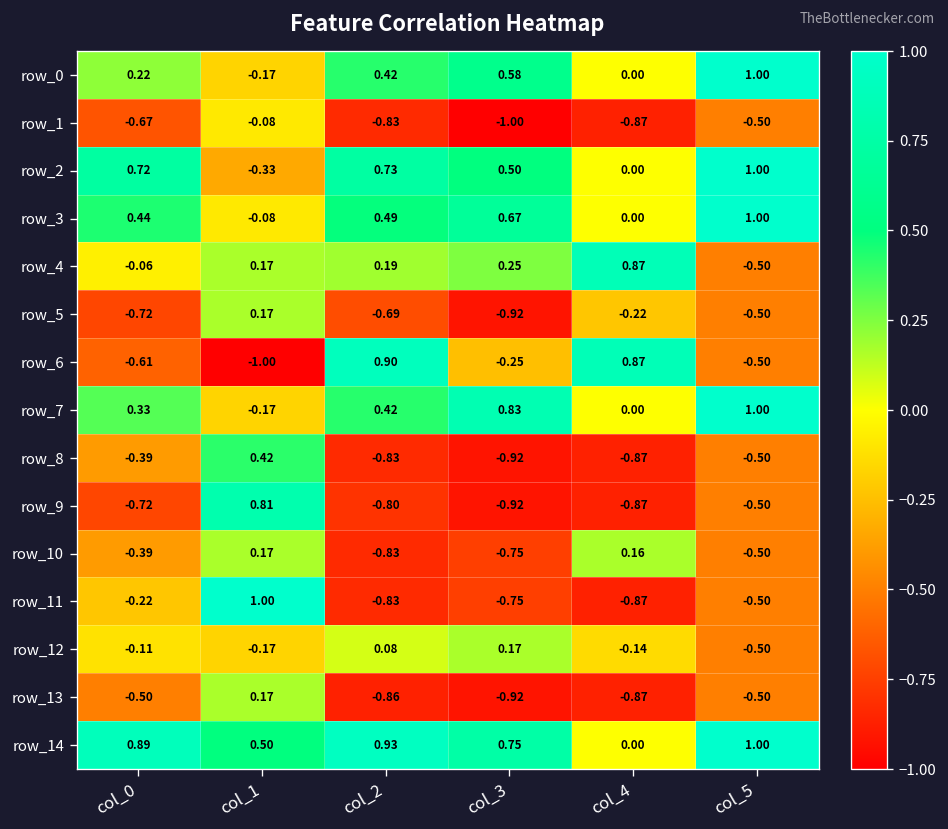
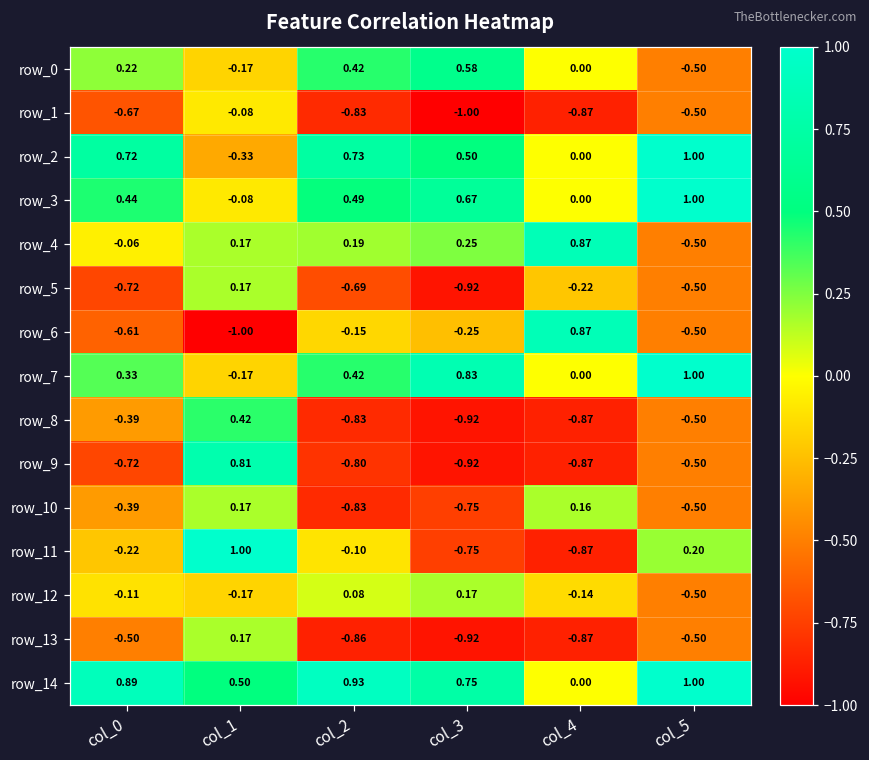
  {
    "row_0": {
      "col_0": 0.22,
      "col_1": -0.17,
      "col_2": 0.42,
      "col_3": 0.58,
      "col_4": 0.00,
-     "col_5": 1.00
+     "col_5": -0.50
    },
    "row_1": {
      "col_0": -0.67,
      "col_1": -0.08,
      "col_2": -0.83,
      "col_3": -1.00,
      "col_4": -0.87,
      "col_5": -0.50
    },
    "row_2": {
      "col_0": 0.72,
      "col_1": -0.33,
      "col_2": 0.73,
      "col_3": 0.50,
      "col_4": 0.00,
      "col_5": 1.00
    },
    "row_3": {
      "col_0": 0.44,
      "col_1": -0.08,
      "col_2": 0.49,
      "col_3": 0.67,
      "col_4": 0.00,
      "col_5": 1.00
    },
    "row_4": {
      "col_0": -0.06,
      "col_1": 0.17,
      "col_2": 0.19,
      "col_3": 0.25,
      "col_4": 0.87,
      "col_5": -0.50
    },
    "row_5": {
      "col_0": -0.72,
      "col_1": 0.17,
      "col_2": -0.69,
      "col_3": -0.92,
      "col_4": -0.22,
      "col_5": -0.50
    },
    "row_6": {
      "col_0": -0.61,
      "col_1": -1.00,
-     "col_2": 0.90,
+     "col_2": -0.15,
      "col_3": -0.25,
      "col_4": 0.87,
      "col_5": -0.50
    },
    "row_7": {
      "col_0": 0.33,
      "col_1": -0.17,
      "col_2": 0.42,
      "col_3": 0.83,
      "col_4": 0.00,
      "col_5": 1.00
    },
    "row_8": {
      "col_0": -0.39,
      "col_1": 0.42,
      "col_2": -0.83,
      "col_3": -0.92,
      "col_4": -0.87,
      "col_5": -0.50
    },
    "row_9": {
      "col_0": -0.72,
      "col_1": 0.81,
      "col_2": -0.80,
      "col_3": -0.92,
      "col_4": -0.87,
      "col_5": -0.50
    },
    "row_10": {
      "col_0": -0.39,
      "col_1": 0.17,
      "col_2": -0.83,
      "col_3": -0.75,
      "col_4": 0.16,
      "col_5": -0.50
    },
    "row_11": {
      "col_0": -0.22,
      "col_1": 1.00,
-     "col_2": -0.83,
+     "col_2": -0.10,
      "col_3": -0.75,
      "col_4": -0.87,
-     "col_5": -0.50
+     "col_5": 0.20
    },
    "row_12": {
      "col_0": -0.11,
      "col_1": -0.17,
      "col_2": 0.08,
      "col_3": 0.17,
      "col_4": -0.14,
      "col_5": -0.50
    },
    "row_13": {
      "col_0": -0.50,
      "col_1": 0.17,
      "col_2": -0.86,
      "col_3": -0.92,
      "col_4": -0.87,
      "col_5": -0.50
    },
    "row_14": {
      "col_0": 0.89,
      "col_1": 0.50,
      "col_2": 0.93,
      "col_3": 0.75,
      "col_4": 0.00,
      "col_5": 1.00
    }
  }
